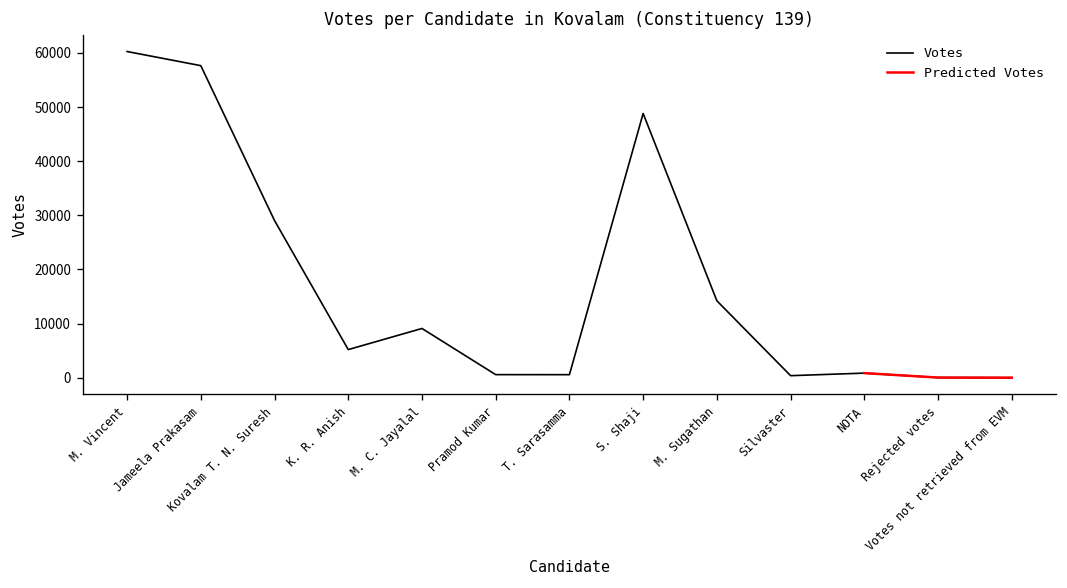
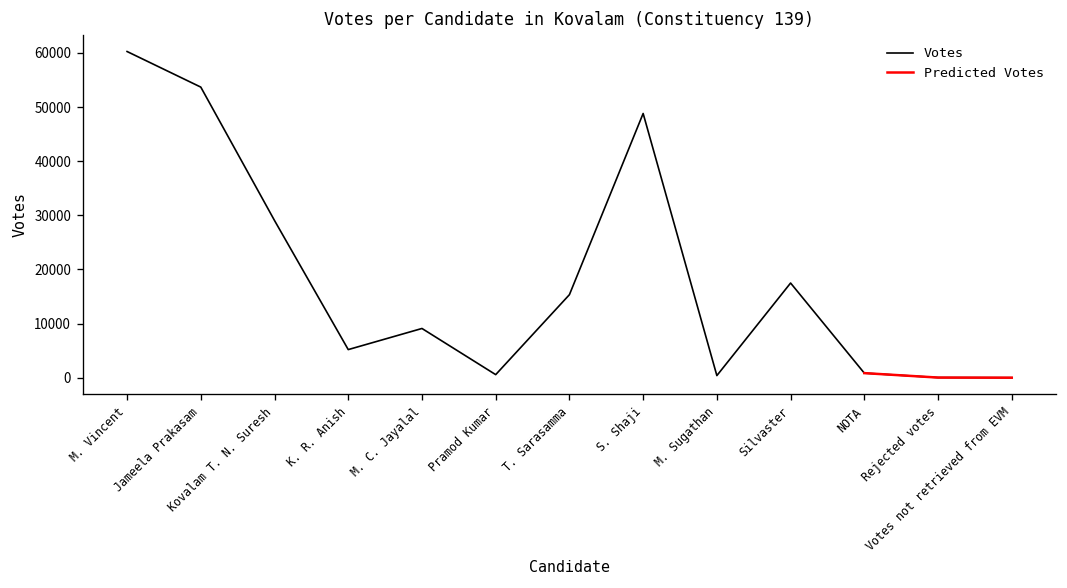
  {
    "Votes": {
      "M. Vincent": 60000,
-     "Jameela Prakasam": 58000,
+     "Jameela Prakasam": 54000,
      "Kovalam T. N. Suresh": 29000,
      "K. R. Anish": 5000,
      "M. C. Jayalal": 9000,
      "Pramod Kumar": 1000,
-     "T. Sarasamma": 1000,
+     "T. Sarasamma": 15000,
      "S. Shaji": 49000,
-     "M. Sugathan": 14000,
-     "Silvaster": 0
+     "M. Sugathan": 0,
+     "Silvaster": 17000
    }
  }
